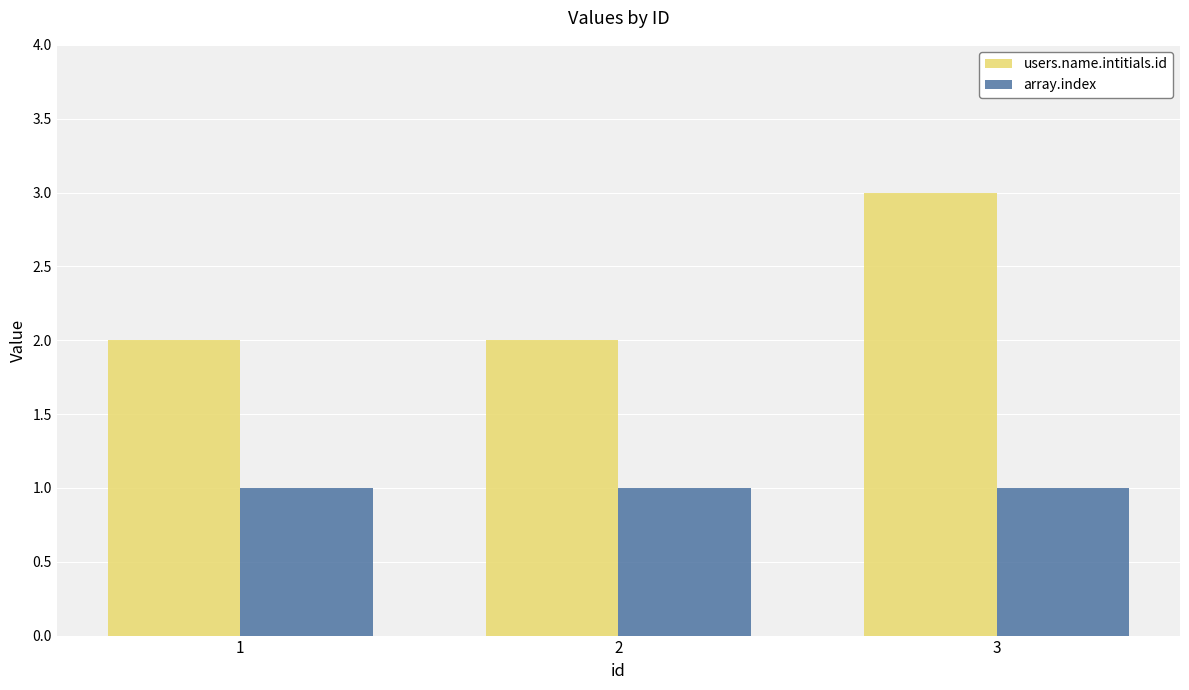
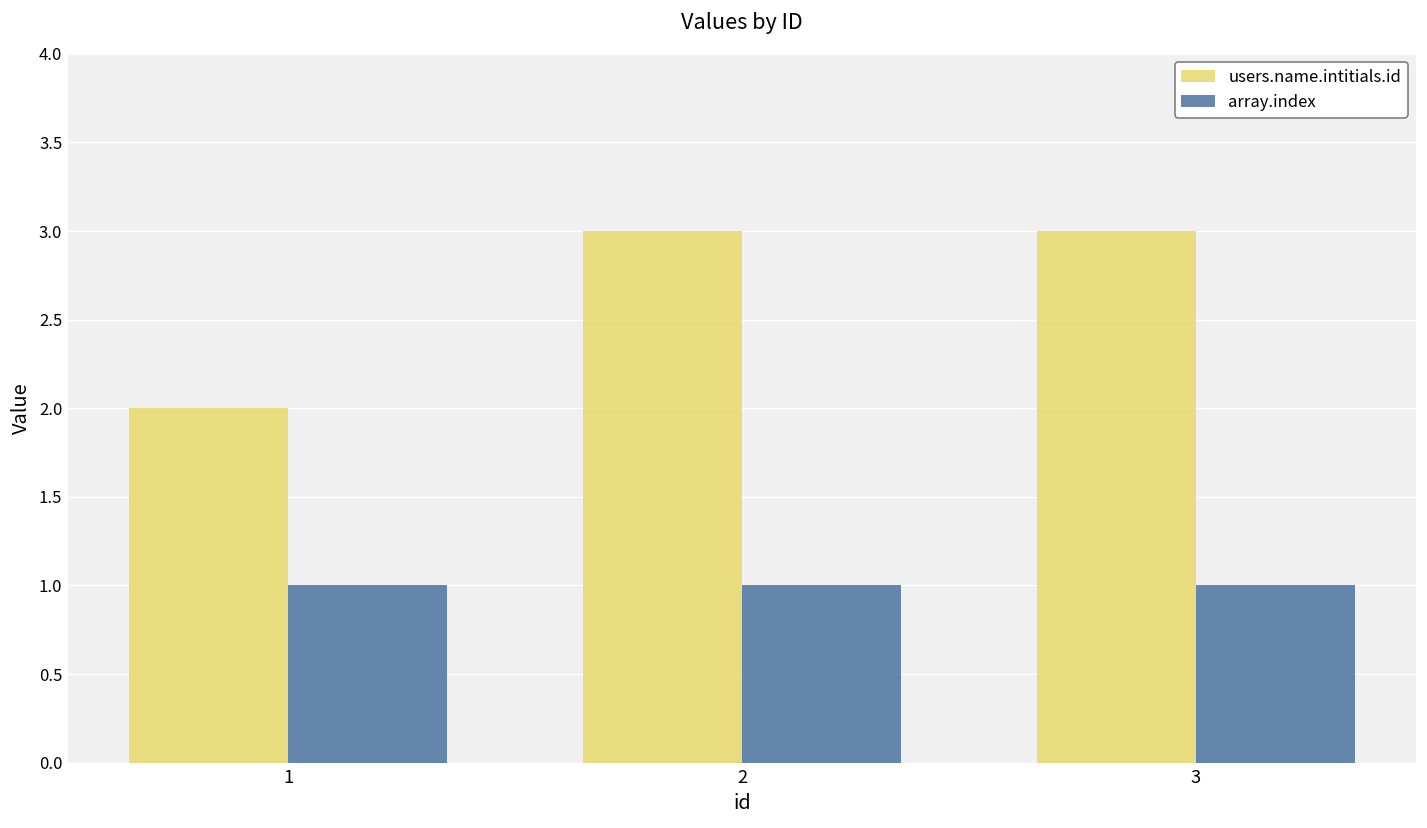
  {
    "users.name.intitials.id": {
      "1": 2,
-     "2": 2,
+     "2": 3,
      "3": 3
    },
    "array.index": {
      "1": 1,
      "2": 1,
      "3": 1
    }
  }
